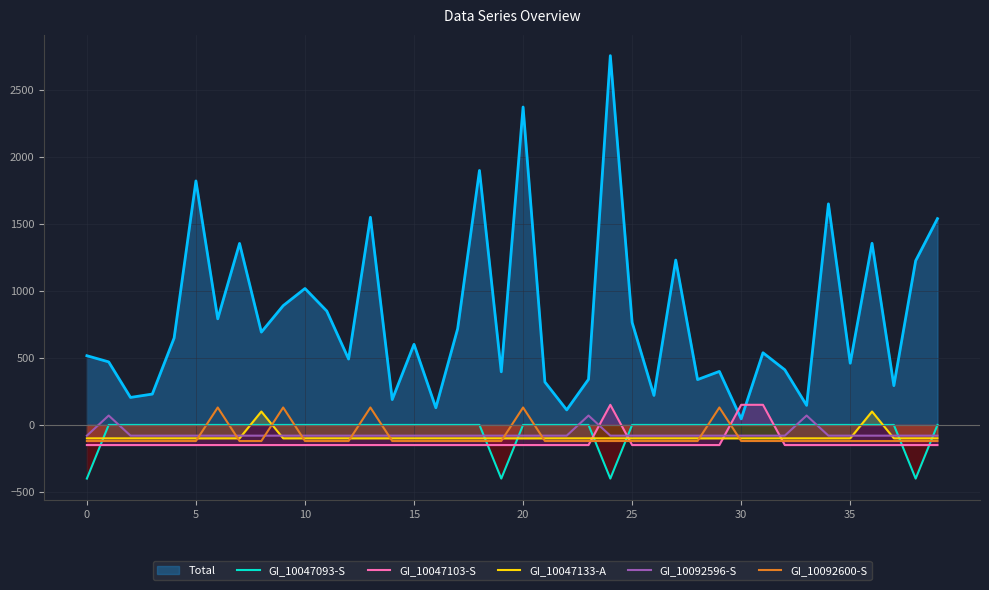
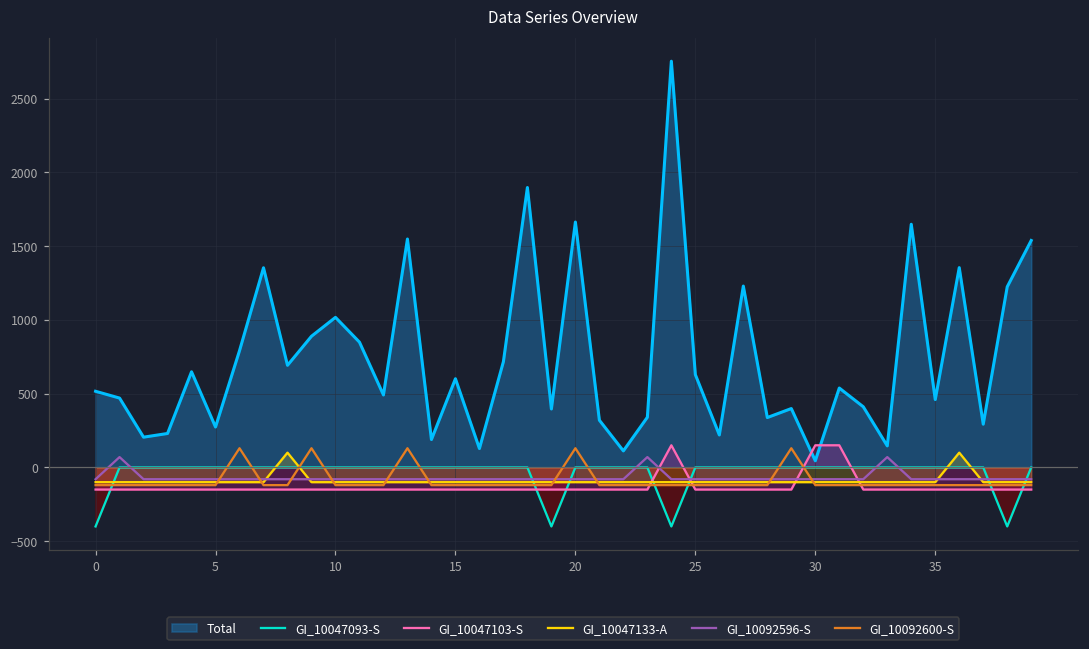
  {
    "Total": {
      "0": 520,
-     "5": 1820,
+     "5": 270,
      "10": 1020,
      "15": 600,
-     "20": 2370,
-     "25": 760,
+     "20": 1660,
+     "25": 630,
      "30": 50,
      "35": 460
    },
    "GI_10047093-S": {
      "0": -400
    },
    "GI_10047103-S": {
      "0": -150,
      "5": -150,
      "10": -150,
      "15": -150,
      "20": -150,
      "25": -150,
      "35": -150
    },
    "GI_10092596-S": {
      "0": -80,
      "5": -80,
      "10": -80,
      "15": -80,
      "20": -80,
      "25": -80,
      "30": -80,
      "35": -80
    },
    "GI_10092600-S": {
      "0": -120,
      "5": -120,
      "10": -120,
      "15": -120,
      "20": 130,
      "25": -120,
      "30": -120,
      "35": -120
    }
  }
